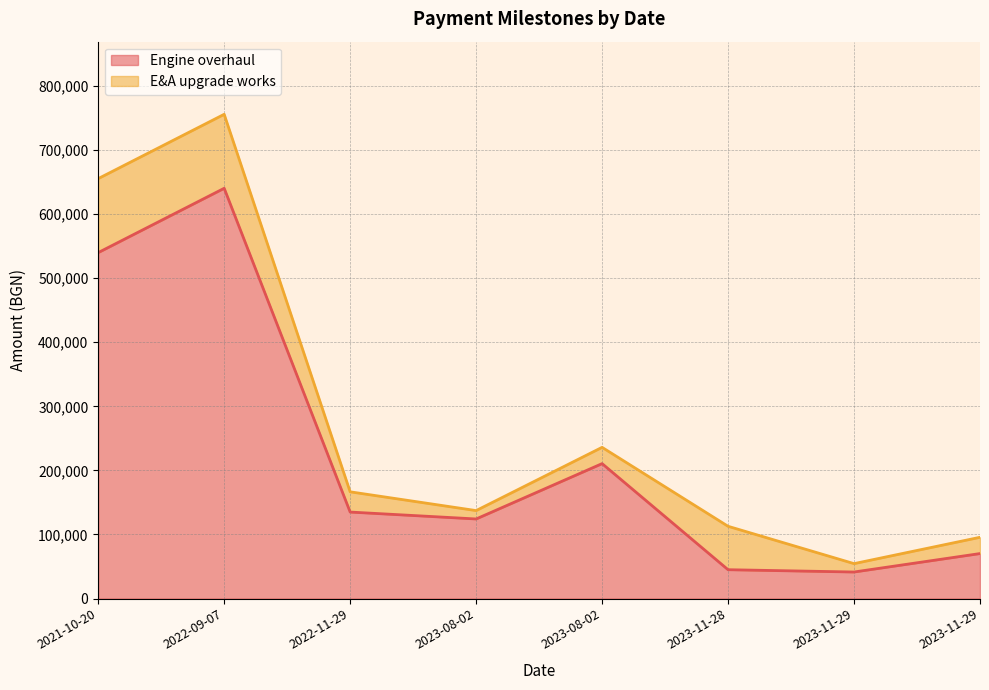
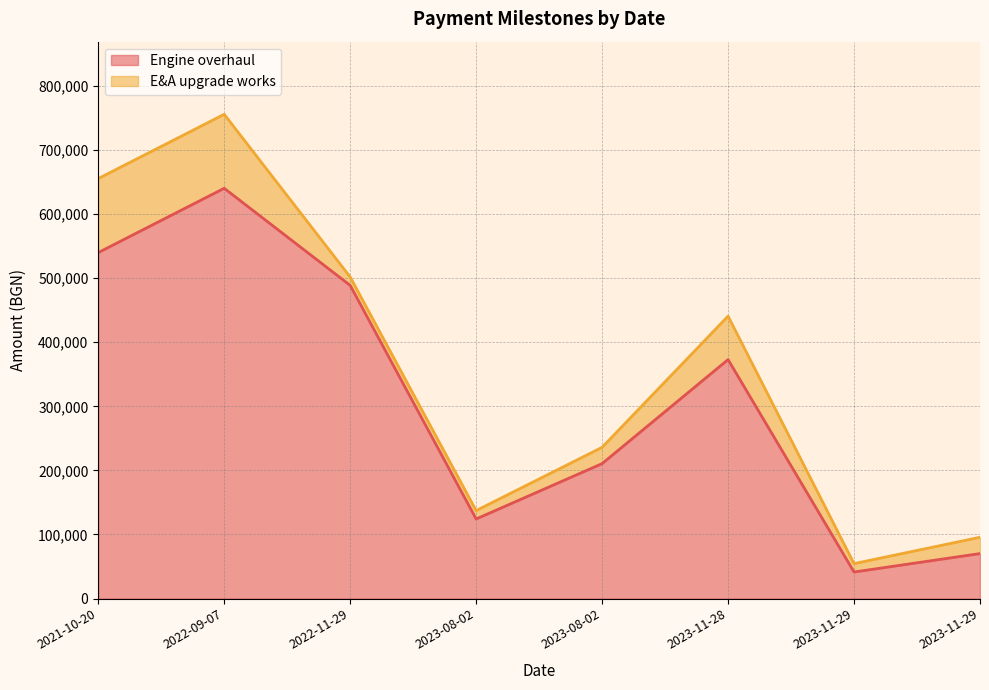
  {
    "Engine overhaul": {
      "2021-10-20": "540,000",
      "2022-09-07": "640,000",
-     "2022-11-29": "140,000",
-     "2023-11-28": "50,000"
+     "2022-11-29": "490,000",
+     "2023-11-28": "370,000"
    },
    "E&A upgrade works": {
      "2021-10-20": "120,000",
      "2022-09-07": "120,000",
-     "2022-11-29": "30,000",
+     "2022-11-29": "10,000",
      "2023-11-28": "70,000"
    }
  }
